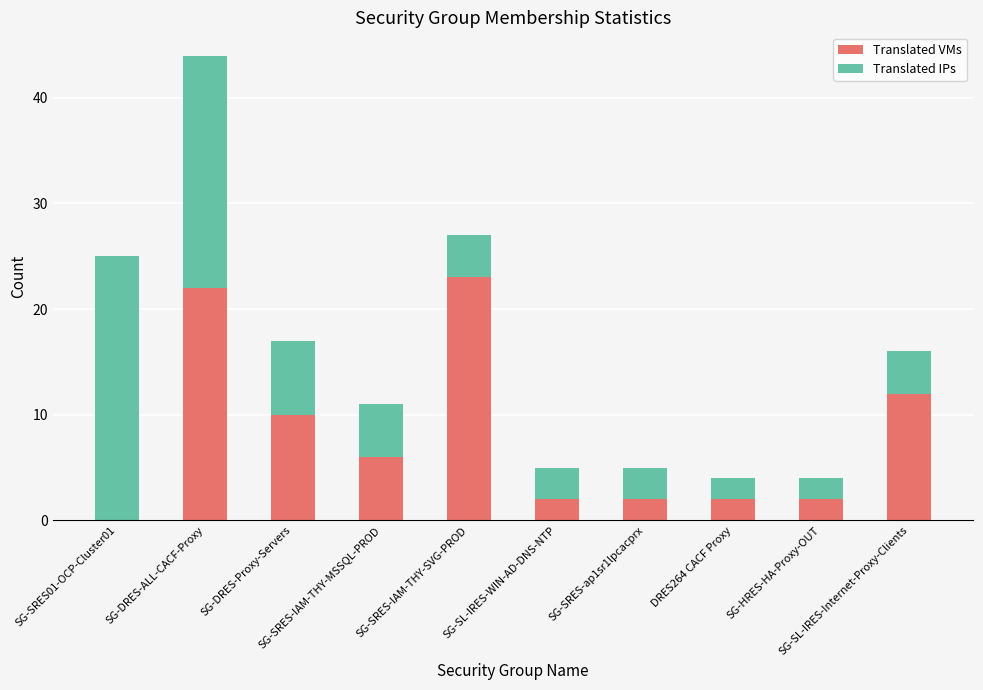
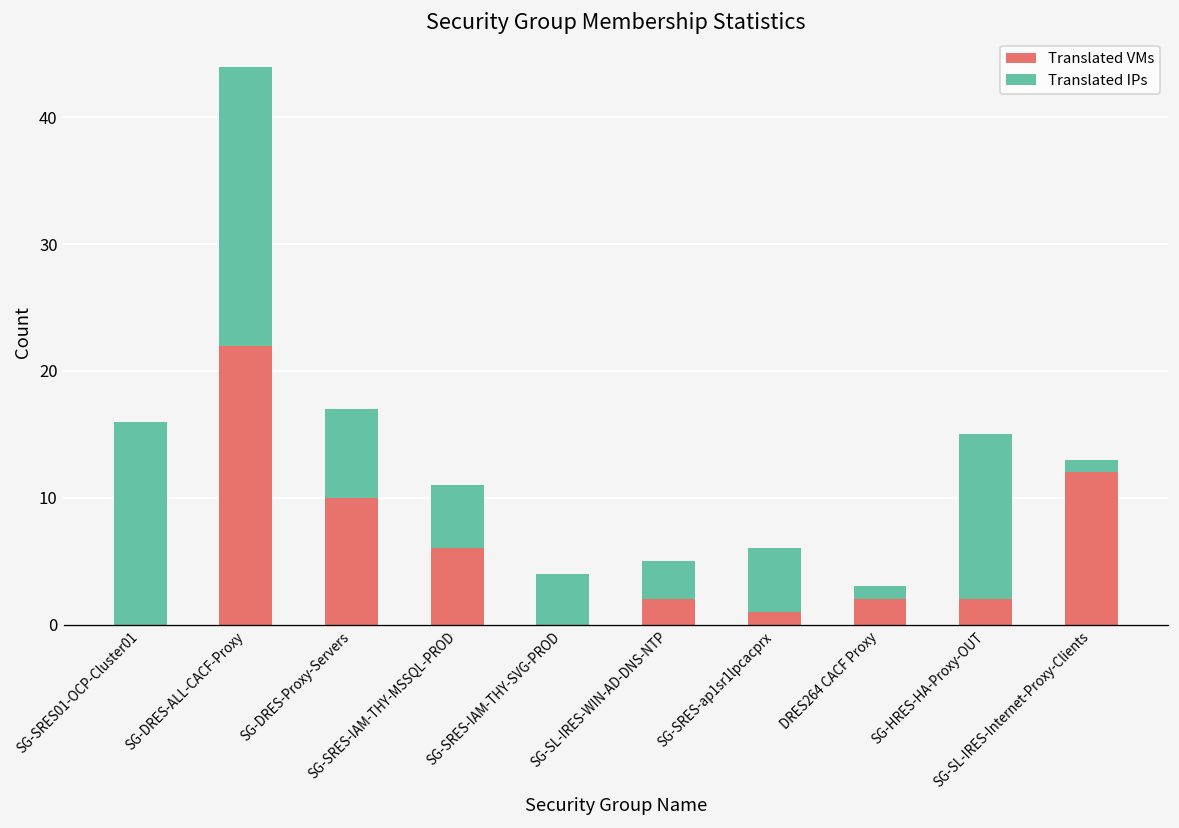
  {
    "Translated VMs": {
      "SG-SRES01-OCP-Cluster01": 0,
      "SG-DRES-ALL-CACF-Proxy": 22,
      "SG-DRES-Proxy-Servers": 10,
      "SG-SRES-IAM-THY-MSSQL-PROD": 6,
-     "SG-SRES-IAM-THY-SVG-PROD": 23,
+     "SG-SRES-IAM-THY-SVG-PROD": 0,
      "SG-SL-IRES-WIN-AD-DNS-NTP": 2,
-     "SG-SRES-ap1sr1lpcacprx": 2,
+     "SG-SRES-ap1sr1lpcacprx": 1,
      "DRES264 CACF Proxy": 2,
      "SG-HRES-HA-Proxy-OUT": 2,
      "SG-SL-IRES-Internet-Proxy-Clients": 12
    },
    "Translated IPs": {
-     "SG-SRES01-OCP-Cluster01": 25,
+     "SG-SRES01-OCP-Cluster01": 16,
      "SG-DRES-ALL-CACF-Proxy": 22,
      "SG-DRES-Proxy-Servers": 7,
      "SG-SRES-IAM-THY-MSSQL-PROD": 5,
      "SG-SRES-IAM-THY-SVG-PROD": 4,
      "SG-SL-IRES-WIN-AD-DNS-NTP": 3,
-     "SG-SRES-ap1sr1lpcacprx": 3,
-     "DRES264 CACF Proxy": 2,
-     "SG-HRES-HA-Proxy-OUT": 2,
-     "SG-SL-IRES-Internet-Proxy-Clients": 4
+     "SG-SRES-ap1sr1lpcacprx": 5,
+     "DRES264 CACF Proxy": 1,
+     "SG-HRES-HA-Proxy-OUT": 13,
+     "SG-SL-IRES-Internet-Proxy-Clients": 1
    }
  }
